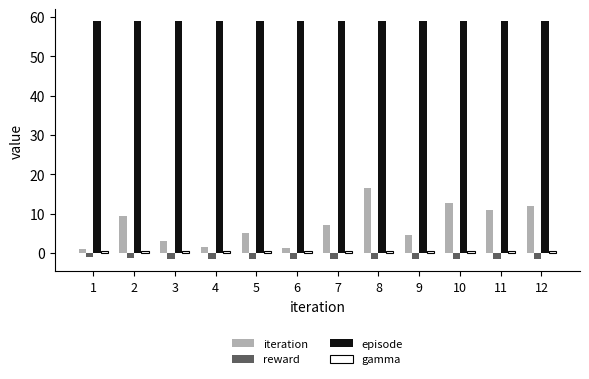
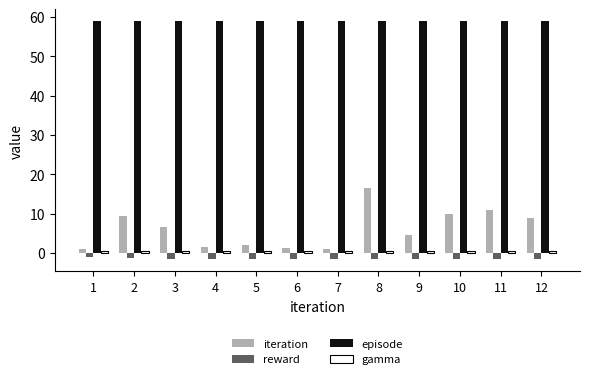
  {
    "iteration": {
      "1": 1,
      "2": 10,
-     "3": 3,
+     "3": 7,
      "4": 2,
-     "5": 5,
+     "5": 2,
      "6": 1,
-     "7": 7,
+     "7": 1,
      "8": 16,
      "9": 5,
-     "10": 13,
+     "10": 10,
      "11": 11,
-     "12": 12
+     "12": 9
    },
    "reward": {
      "1": -1,
      "2": -1,
      "3": -2,
      "4": -2,
      "5": -2,
      "6": -2,
      "7": -2,
      "8": -2,
      "9": -2,
      "10": -2,
      "11": -2,
      "12": -2
    },
    "episode": {
      "1": 59,
      "2": 59,
      "3": 59,
      "4": 59,
      "5": 59,
      "6": 59,
      "7": 59,
      "8": 59,
      "9": 59,
      "10": 59,
      "11": 59,
      "12": 59
    }
  }
